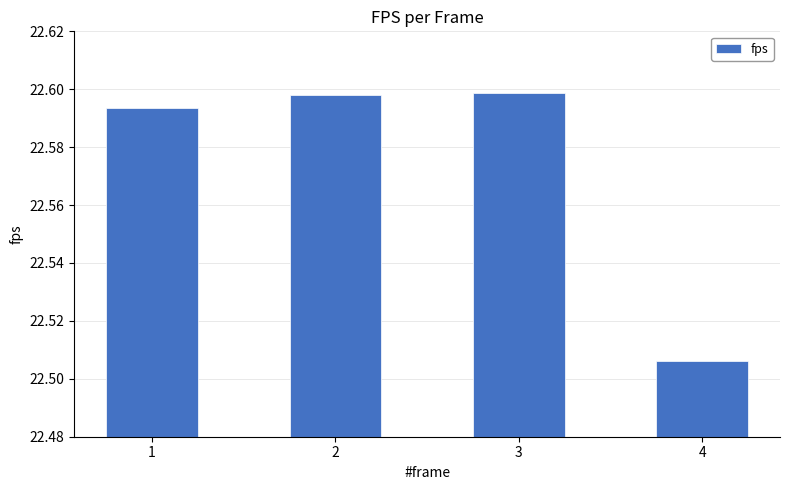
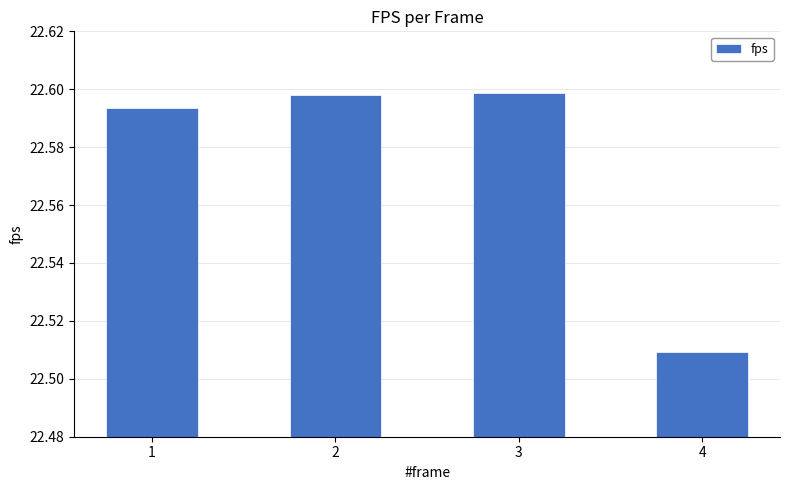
  {
    "1": 22.593,
    "2": 22.598,
    "3": 22.599,
-   "4": 22.506
+   "4": 22.509
  }
